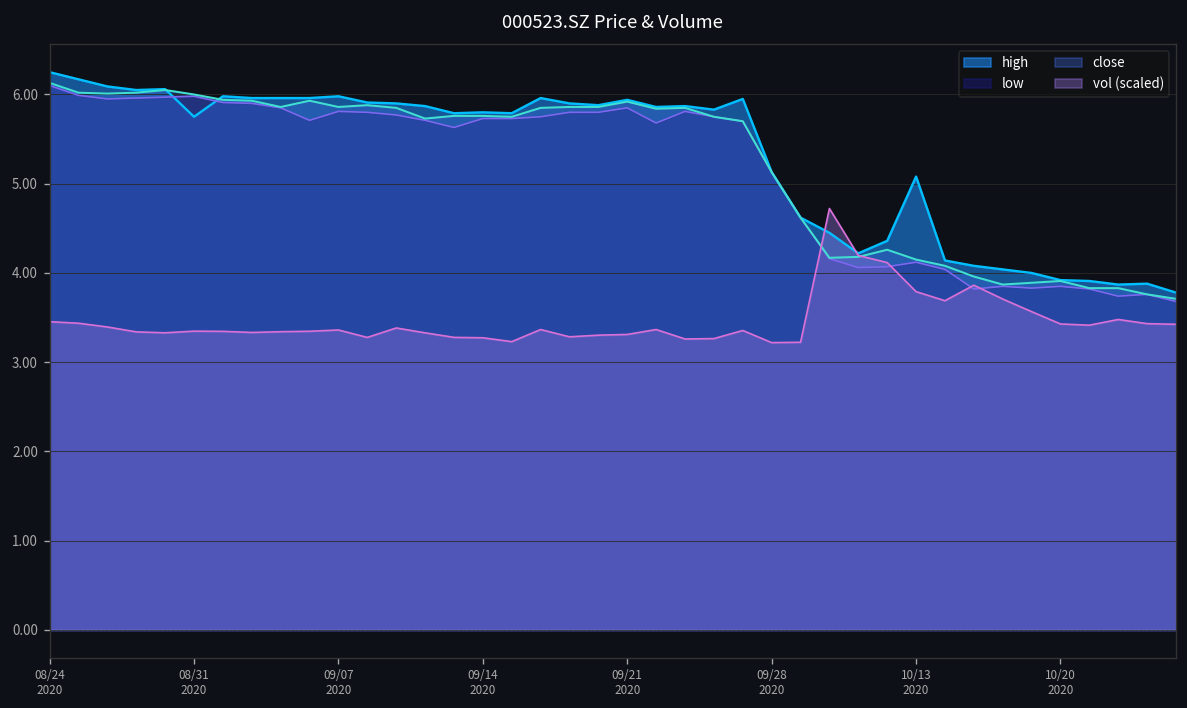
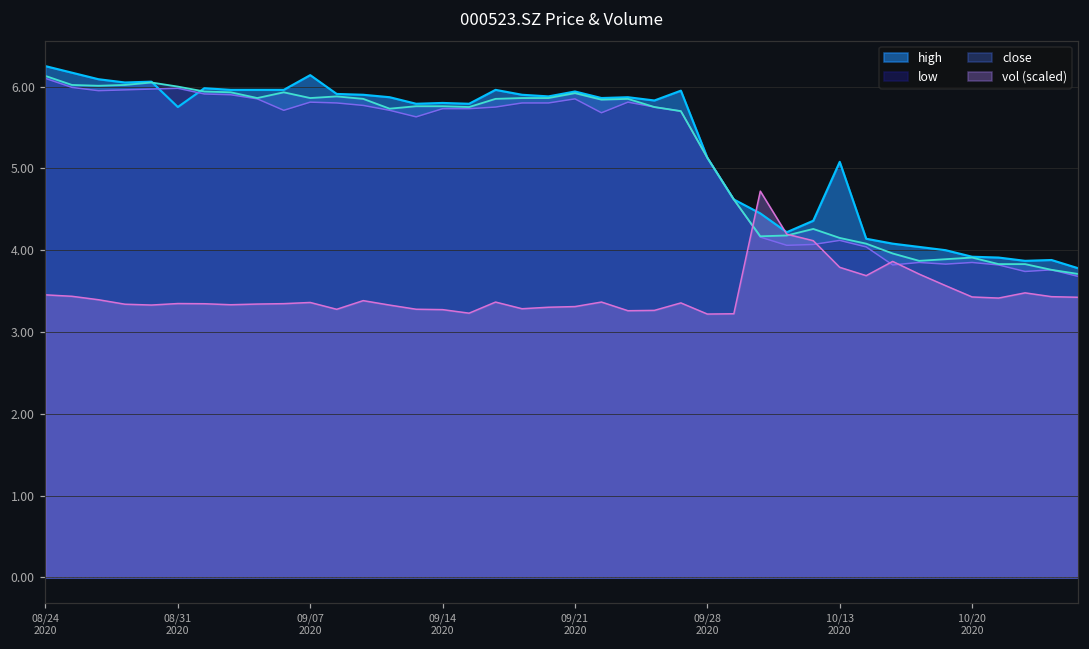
  {
    "high": {
      "08/24 2020": 6.3,
      "08/31 2020": 5.8,
-     "09/07 2020": 6.0,
+     "09/07 2020": 6.1,
      "09/14 2020": 5.8,
      "10/13 2020": 5.1
    }
  }
